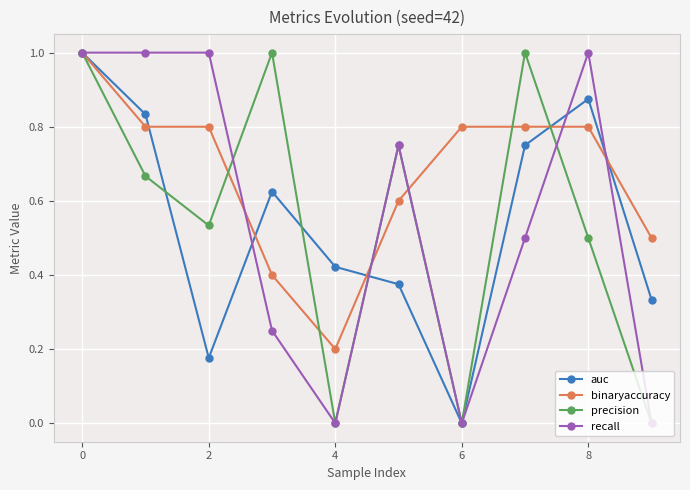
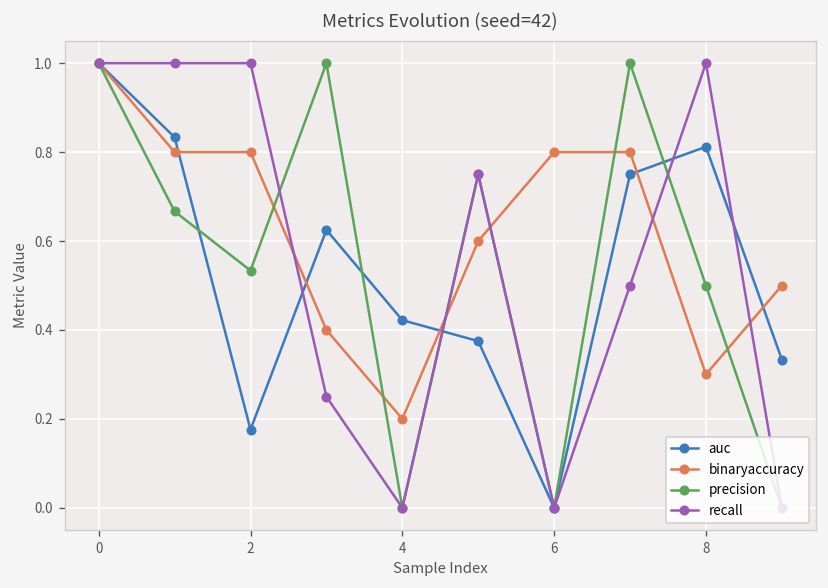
  {
    "auc": {
      "2": 0.18,
      "4": 0.42,
-     "8": 0.88
+     "8": 0.81
    },
    "binaryaccuracy": {
      "2": 0.8,
      "4": 0.2,
      "6": 0.8,
-     "8": 0.8
+     "8": 0.3
    },
    "precision": {
      "2": 0.53,
      "8": 0.50
    },
    "recall": {
      "2": 1.00,
      "8": 1.00
    }
  }
